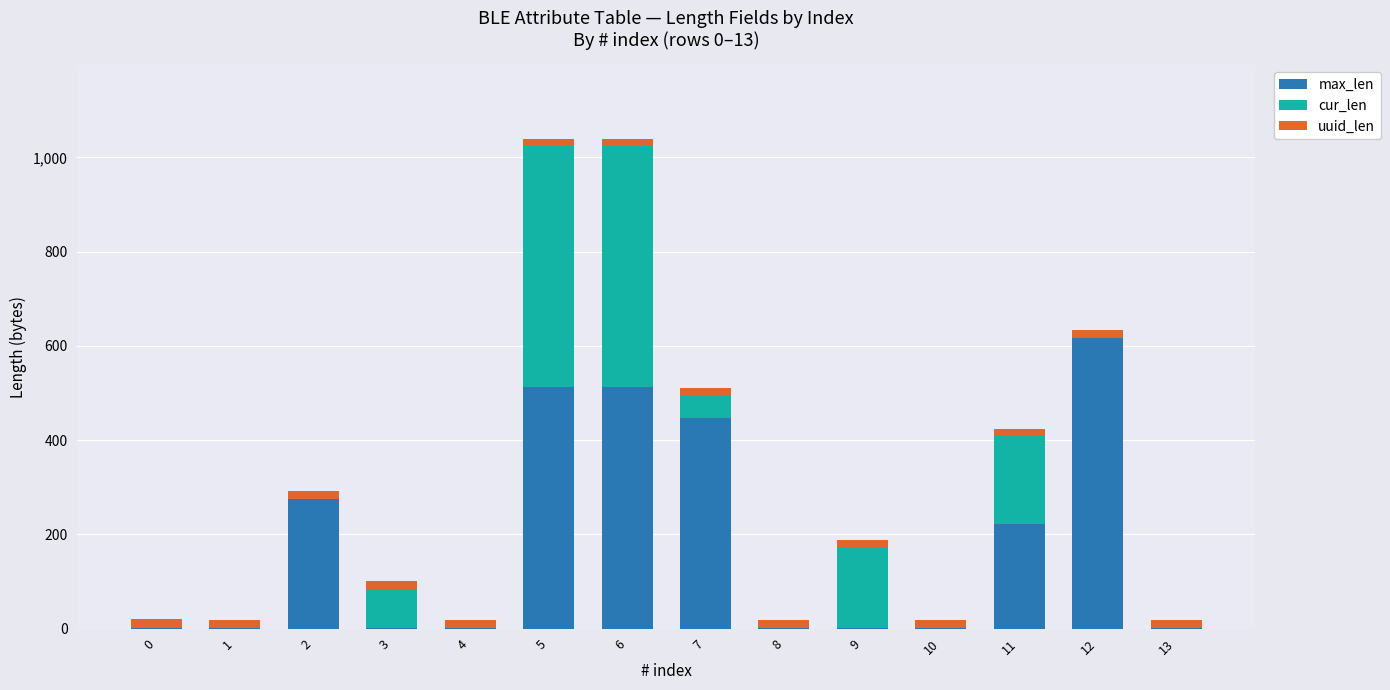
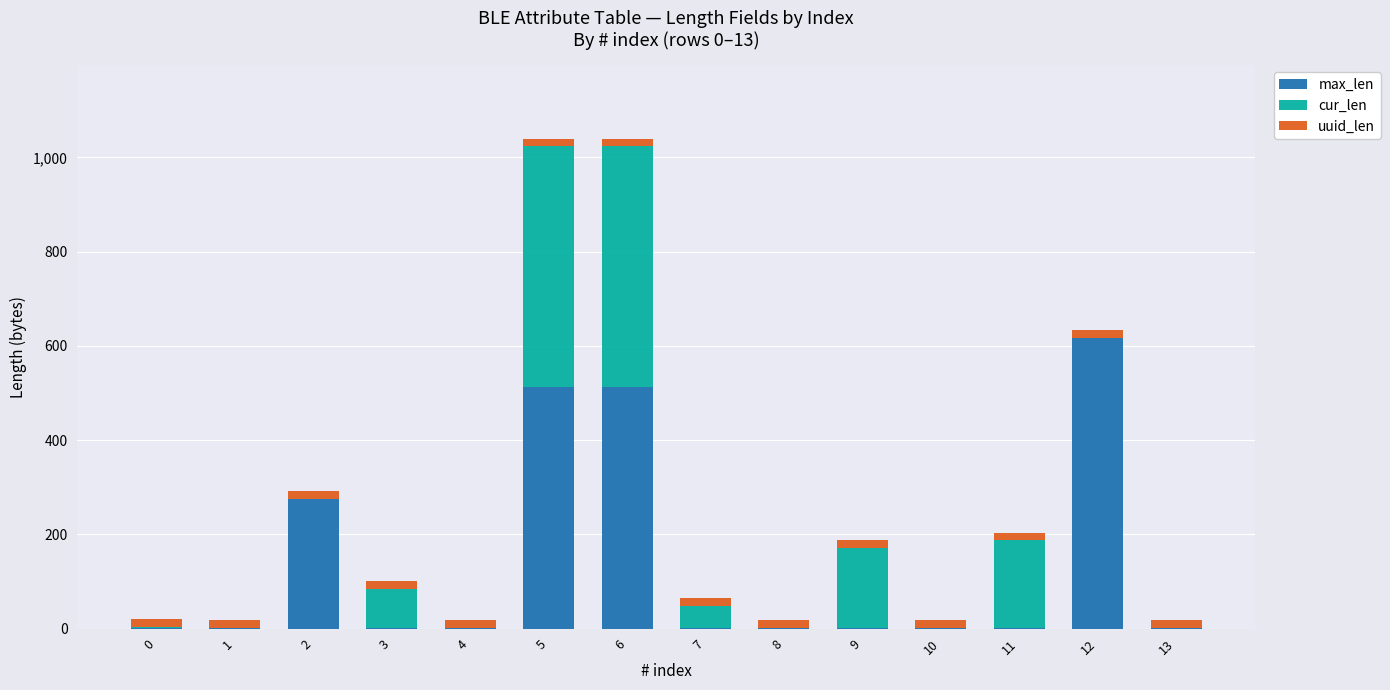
  {
    "max_len": {
      "2": 280,
      "5": 510,
      "6": 510,
-     "7": 450,
-     "11": 220,
+     "7": 0,
+     "11": 0,
      "12": 620
    },
    "cur_len": {
      "3": 80,
      "5": 510,
      "6": 510,
      "7": 50,
      "9": 170,
      "11": 190
    },
    "uuid_len": {
      "0": 20,
      "1": 20,
      "2": 20,
      "3": 20,
      "4": 20,
      "5": 20,
      "6": 20,
      "7": 20,
      "8": 20,
      "9": 20,
      "10": 20,
      "11": 20,
      "12": 20,
      "13": 20
    }
  }
